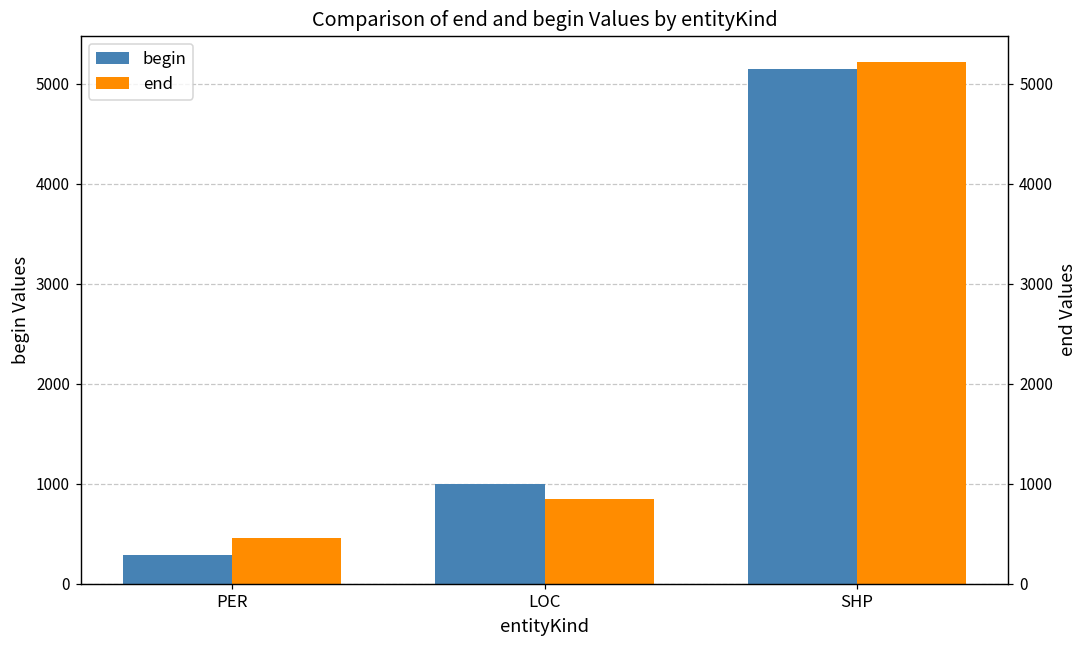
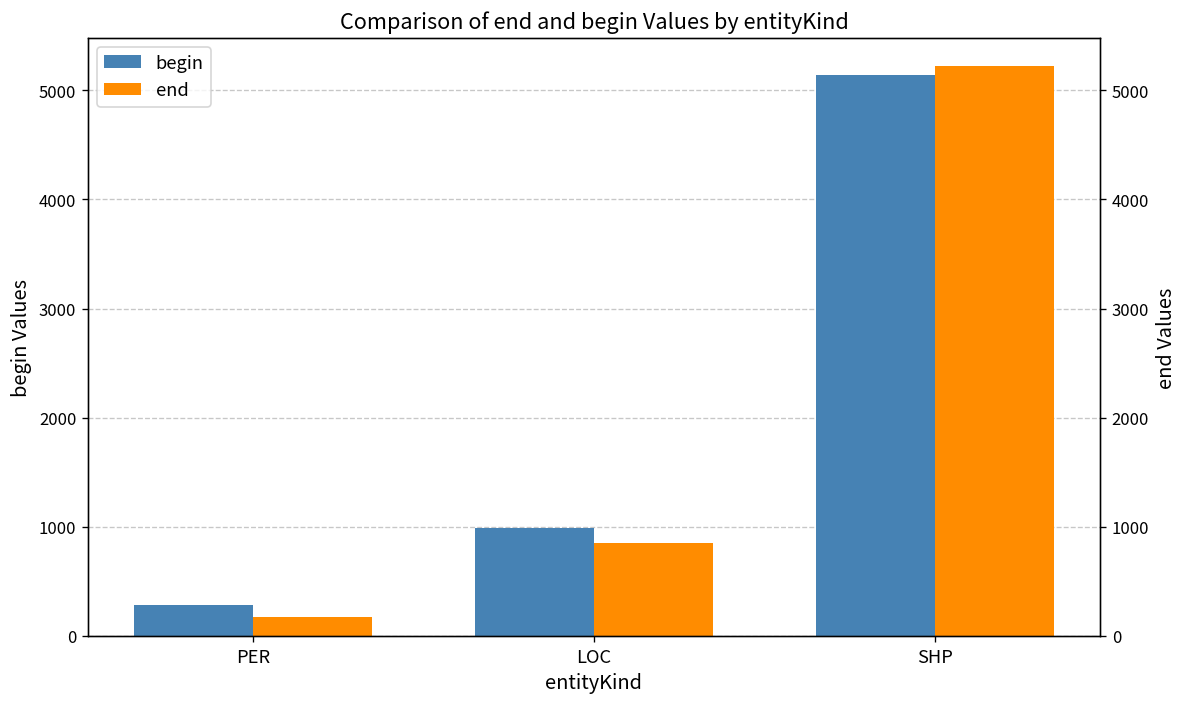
  {
    "begin": {
      "PER": 300,
      "LOC": 1000,
      "SHP": 5100
    },
    "end": {
-     "PER": 500,
+     "PER": 200,
      "LOC": 800,
      "SHP": 5200
    }
  }
